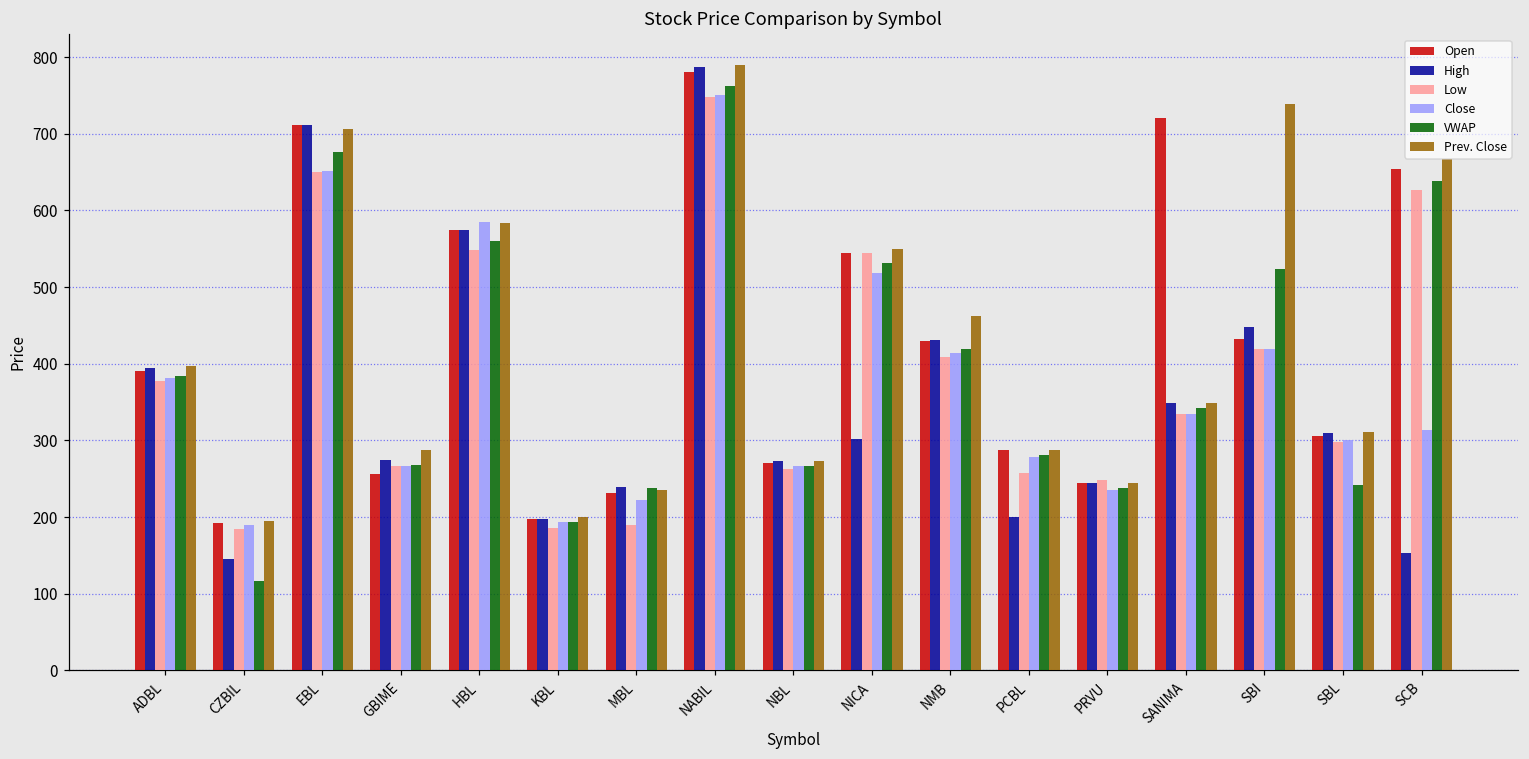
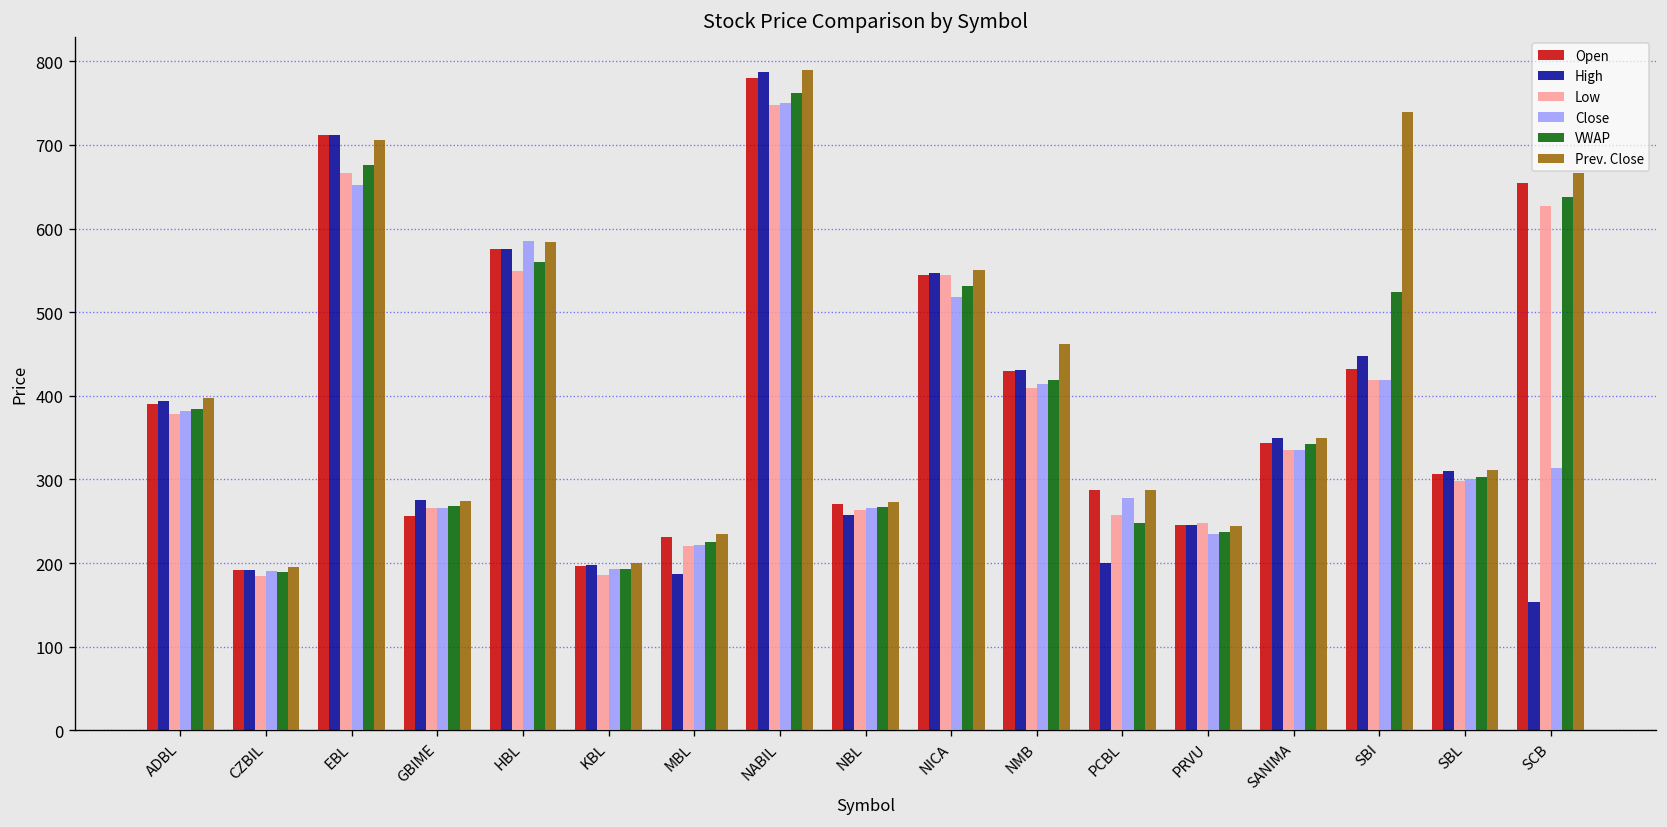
  {
    "Open": {
      "ADBL": 390,
      "CZBIL": 190,
      "EBL": 710,
      "GBIME": 260,
      "HBL": 580,
      "KBL": 200,
      "MBL": 230,
      "NABIL": 780,
      "NBL": 270,
      "NICA": 550,
      "NMB": 430,
      "PCBL": 290,
      "PRVU": 250,
-     "SANIMA": 720,
+     "SANIMA": 340,
      "SBI": 430,
      "SBL": 310,
      "SCB": 650
    },
    "High": {
      "ADBL": 390,
-     "CZBIL": 150,
+     "CZBIL": 190,
      "EBL": 710,
      "GBIME": 280,
      "HBL": 580,
      "KBL": 200,
-     "MBL": 240,
+     "MBL": 190,
      "NABIL": 790,
-     "NBL": 270,
-     "NICA": 300,
+     "NBL": 260,
+     "NICA": 550,
      "NMB": 430,
      "PCBL": 200,
      "PRVU": 250,
      "SANIMA": 350,
      "SBI": 450,
      "SBL": 310,
      "SCB": 150
    },
    "Low": {
      "ADBL": 380,
      "CZBIL": 190,
-     "EBL": 650,
+     "EBL": 670,
      "GBIME": 270,
      "HBL": 550,
      "KBL": 190,
-     "MBL": 190,
+     "MBL": 220,
      "NABIL": 750,
      "NBL": 260,
      "NICA": 550,
      "NMB": 410,
      "PCBL": 260,
      "PRVU": 250,
      "SANIMA": 340,
      "SBI": 420,
      "SBL": 300,
      "SCB": 630
    },
    "Close": {
      "ADBL": 380,
      "CZBIL": 190,
      "EBL": 650,
      "GBIME": 270,
      "HBL": 590,
      "KBL": 190,
      "MBL": 220,
      "NABIL": 750,
      "NBL": 270,
      "NICA": 520,
      "NMB": 410,
      "PCBL": 280,
      "PRVU": 240,
      "SANIMA": 340,
      "SBI": 420,
      "SBL": 300,
      "SCB": 310
    },
    "VWAP": {
      "ADBL": 380,
-     "CZBIL": 120,
+     "CZBIL": 190,
      "EBL": 680,
      "GBIME": 270,
      "HBL": 560,
      "KBL": 190,
-     "MBL": 240,
+     "MBL": 230,
      "NABIL": 760,
      "NBL": 270,
      "NICA": 530,
      "NMB": 420,
-     "PCBL": 280,
+     "PCBL": 250,
      "PRVU": 240,
      "SANIMA": 340,
      "SBI": 520,
-     "SBL": 240,
+     "SBL": 300,
      "SCB": 640
    },
    "Prev. Close": {
      "ADBL": 400,
      "CZBIL": 200,
      "EBL": 710,
-     "GBIME": 290,
+     "GBIME": 270,
      "HBL": 580,
      "KBL": 200,
      "MBL": 240,
      "NABIL": 790,
      "NBL": 270,
      "NICA": 550,
      "NMB": 460,
      "PCBL": 290,
      "PRVU": 240,
      "SANIMA": 350,
      "SBI": 740,
      "SBL": 310,
      "SCB": 670
    }
  }
